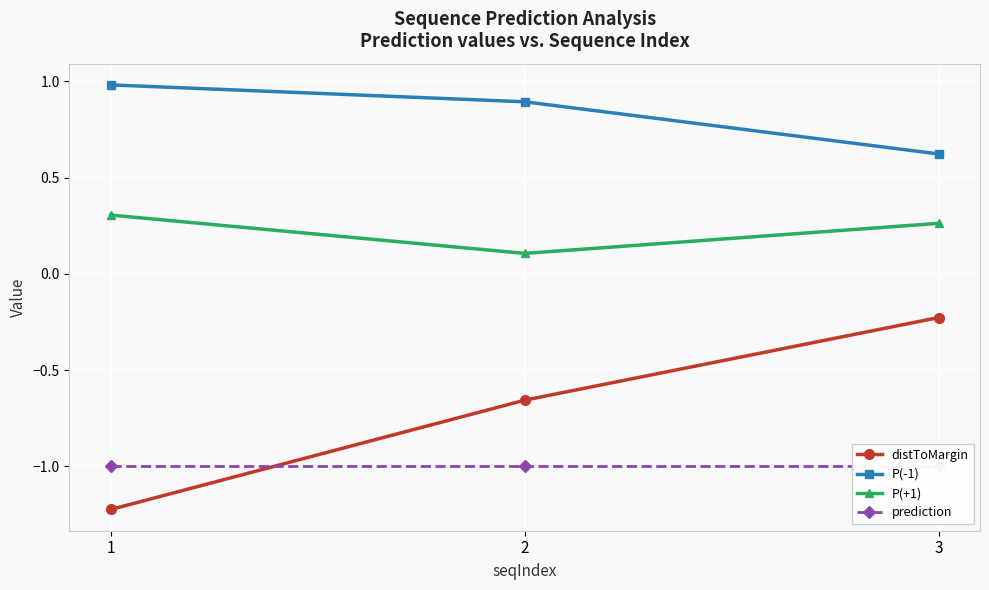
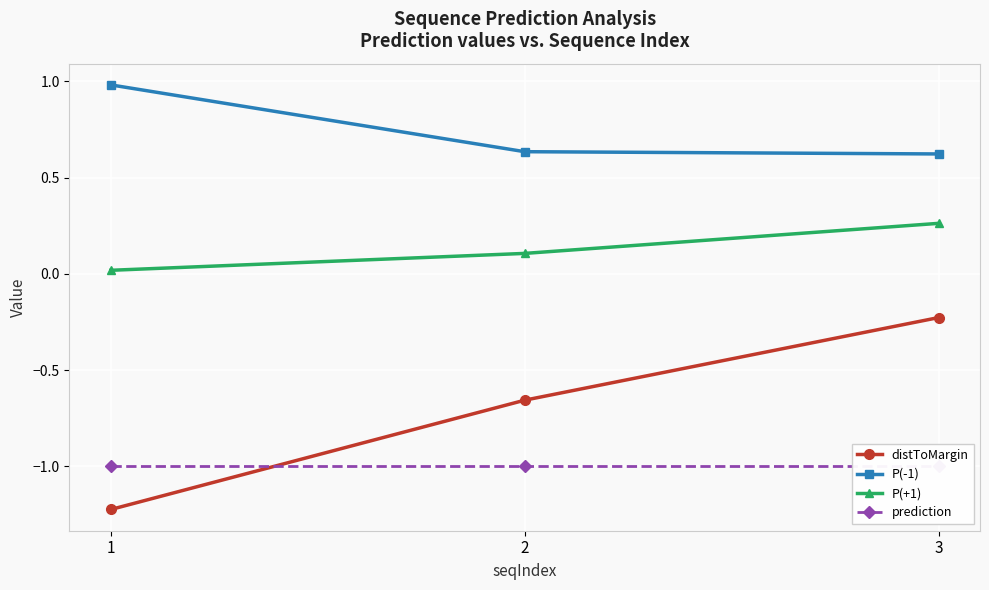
  {
    "distToMargin": {
      "1": -1.22,
      "2": -0.66,
      "3": -0.23
    },
    "P(-1)": {
      "1": 0.98,
-     "2": 0.89,
+     "2": 0.63,
      "3": 0.62
    },
    "P(+1)": {
-     "1": 0.31,
+     "1": 0.02,
      "2": 0.11,
      "3": 0.26
    },
    "prediction": {
      "1": -1.00,
      "2": -1.00
    }
  }
